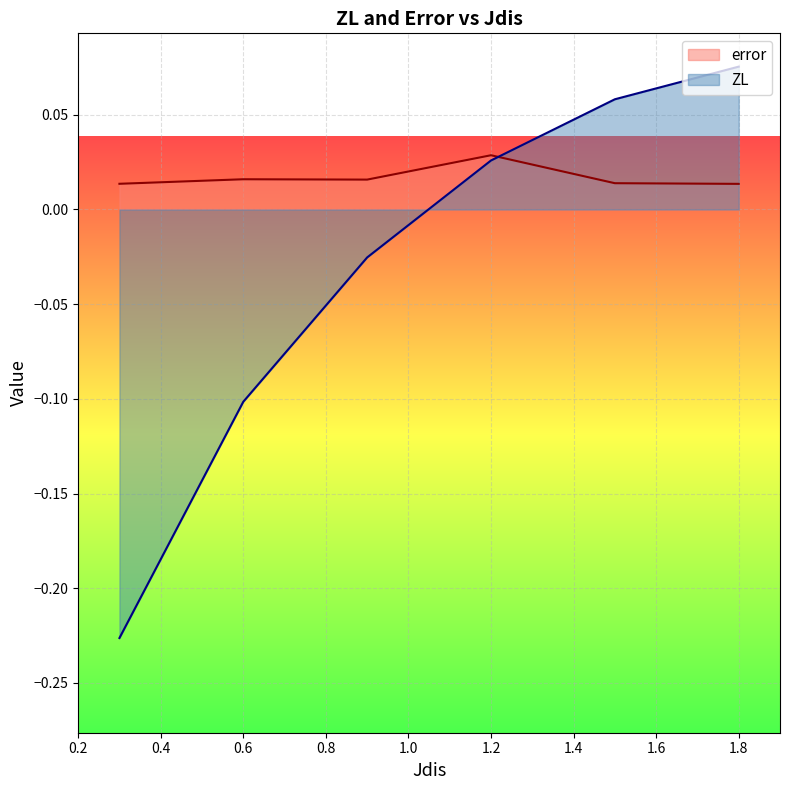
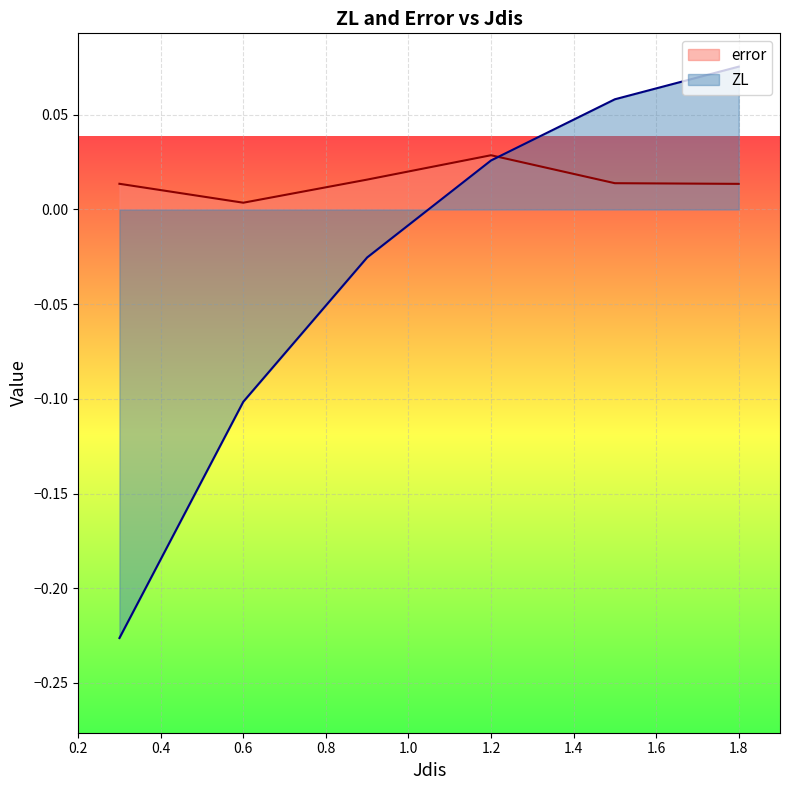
  {
    "error": {
-     "0.6": 0.016,
+     "0.6": 0.004,
      "1.2": 0.029,
      "1.8": 0.014
    }
  }
